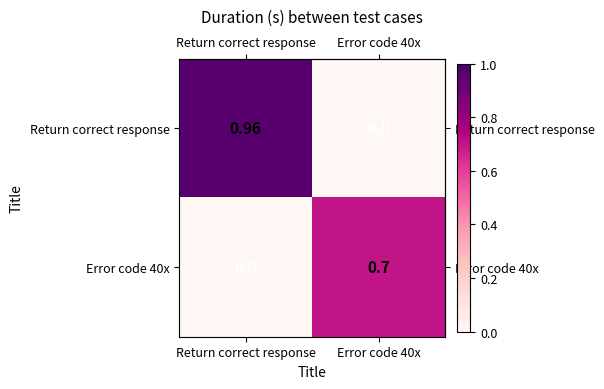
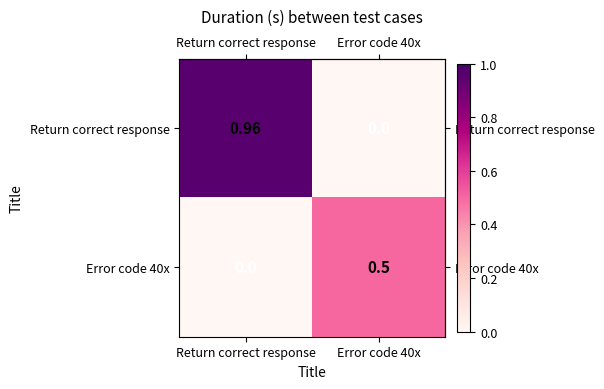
  {
    "Return correct response": {
      "Return correct response": 0.96
    },
    "Error code 40x": {
-     "Error code 40x": 0.7
+     "Error code 40x": 0.5
    }
  }
